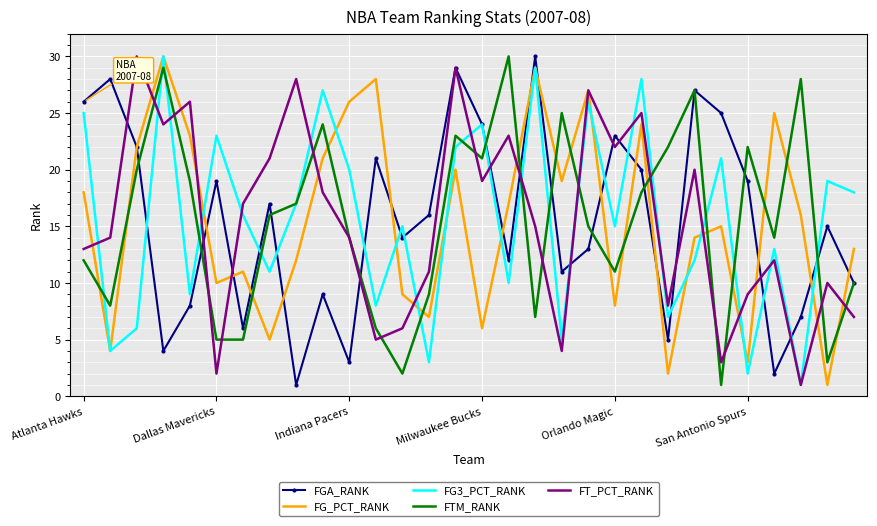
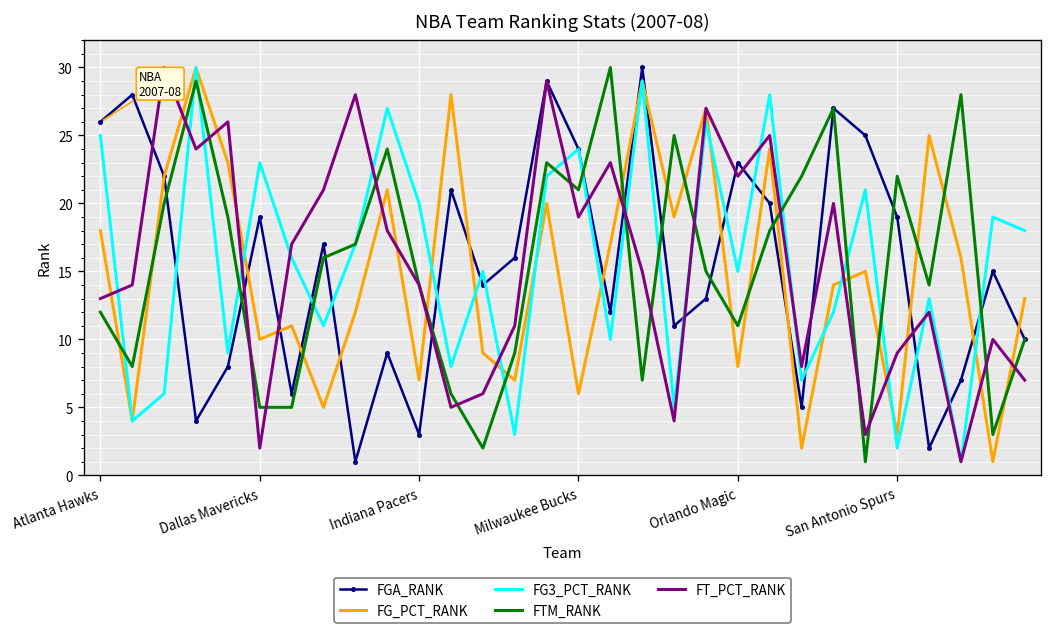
  {
    "FGA_RANK": {
      "Atlanta Hawks": 26,
      "Dallas Mavericks": 19,
      "Indiana Pacers": 3,
      "Orlando Magic": 23,
      "San Antonio Spurs": 19
    },
    "FG_PCT_RANK": {
      "Atlanta Hawks": 18,
      "Dallas Mavericks": 10,
-     "Indiana Pacers": 26,
+     "Indiana Pacers": 7,
      "Milwaukee Bucks": 6,
      "Orlando Magic": 8,
      "San Antonio Spurs": 3
    },
    "FG3_PCT_RANK": {
      "Atlanta Hawks": 25,
      "Dallas Mavericks": 23,
      "Indiana Pacers": 20,
      "Orlando Magic": 15,
      "San Antonio Spurs": 2
    },
    "FTM_RANK": {
      "Atlanta Hawks": 12,
      "Dallas Mavericks": 5,
      "Milwaukee Bucks": 21,
      "Orlando Magic": 11,
      "San Antonio Spurs": 22
    },
    "FT_PCT_RANK": {
      "Atlanta Hawks": 13,
      "Dallas Mavericks": 2,
      "Milwaukee Bucks": 19,
      "Orlando Magic": 22,
      "San Antonio Spurs": 9
    }
  }
